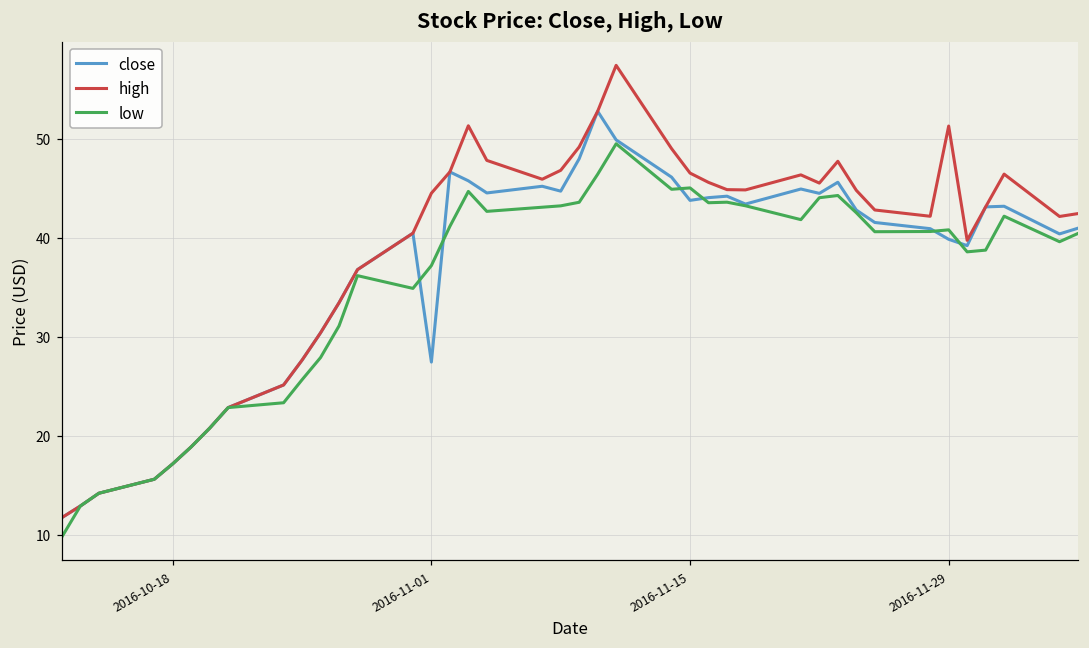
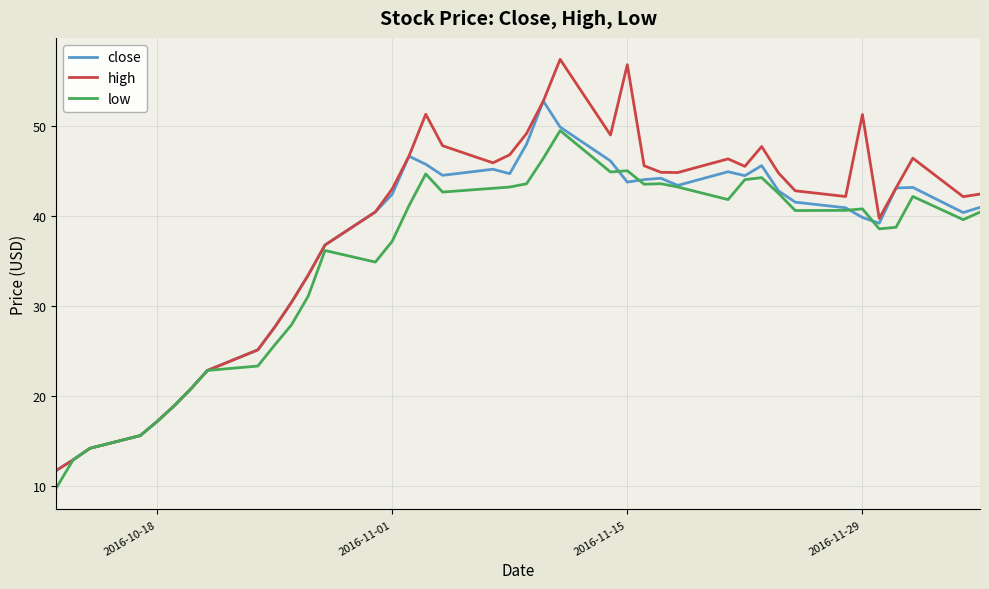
  {
    "close": {
-     "2016-11-01": 27,
+     "2016-11-01": 42,
      "2016-11-15": 44,
      "2016-11-29": 40
    },
    "high": {
-     "2016-11-01": 44,
-     "2016-11-15": 47,
+     "2016-11-01": 43,
+     "2016-11-15": 57,
      "2016-11-29": 51
    },
    "low": {
      "2016-11-01": 37,
      "2016-11-15": 45,
      "2016-11-29": 41
    }
  }
